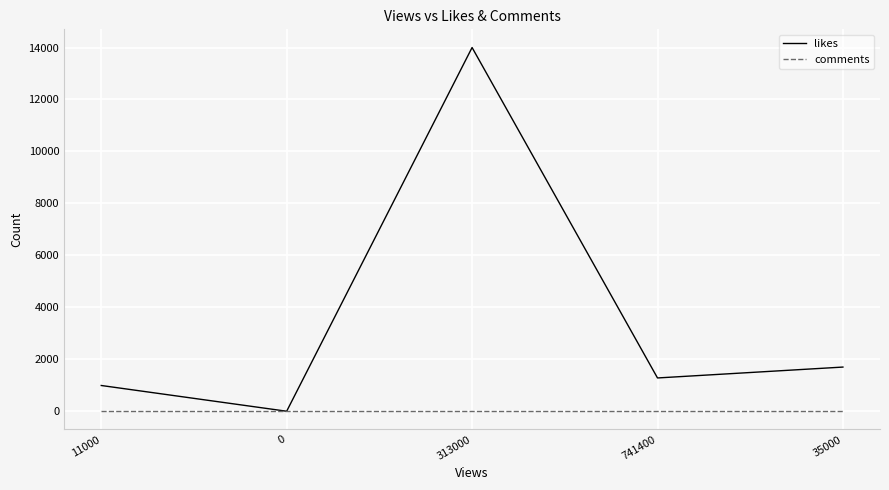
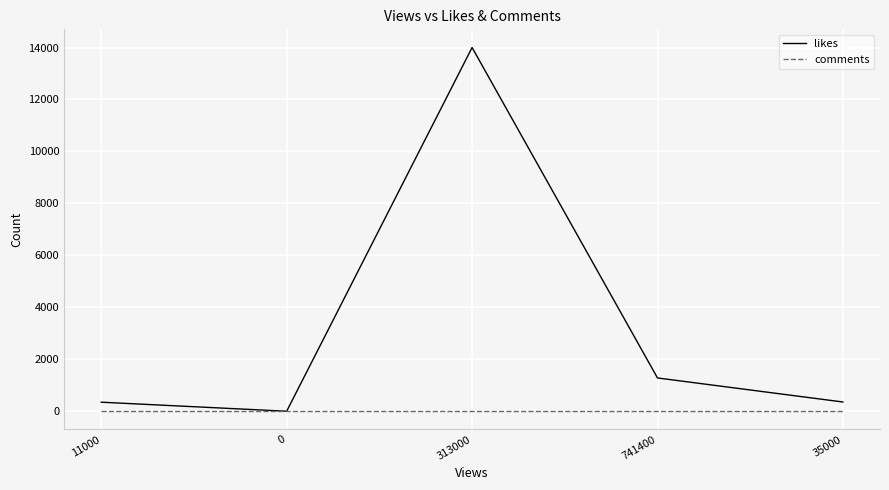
  {
    "likes": {
-     "11000": 1000,
+     "11000": 300,
      "313000": 14000,
      "741400": 1300,
-     "35000": 1700
+     "35000": 400
    },
    "comments": {
      "11000": 0,
      "313000": 0,
      "741400": 0,
      "35000": 0
    }
  }
